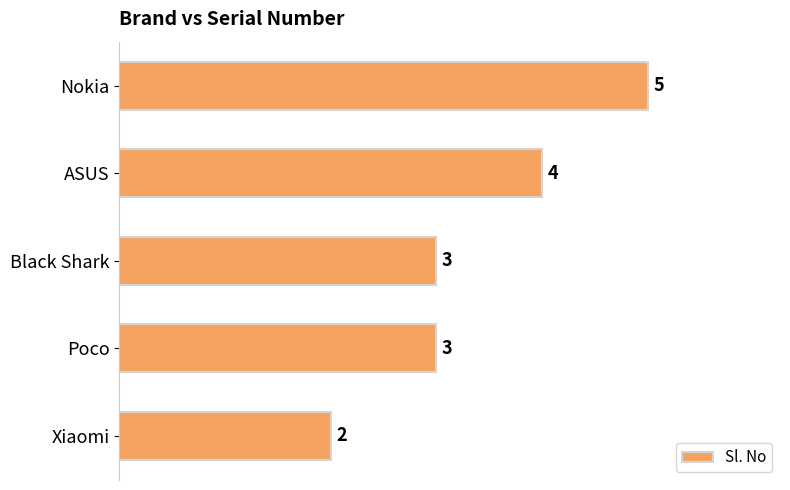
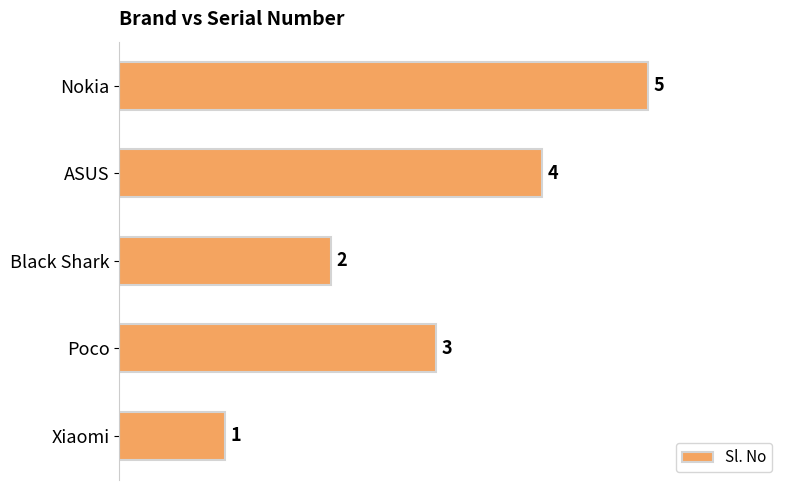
  {
    "Nokia": 5,
    "ASUS": 4,
-   "Black Shark": 3,
+   "Black Shark": 2,
    "Poco": 3,
-   "Xiaomi": 2
+   "Xiaomi": 1
  }
